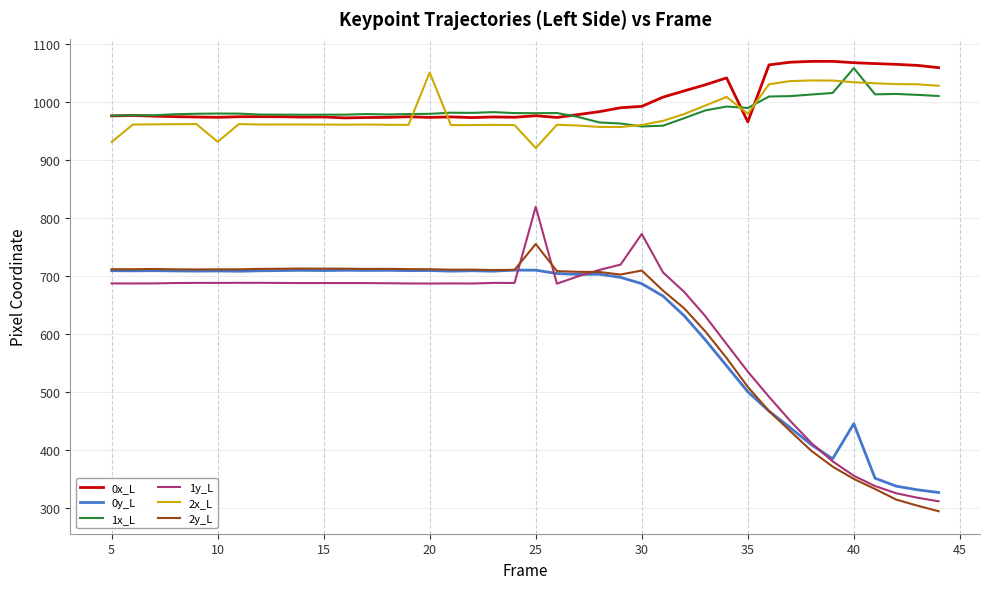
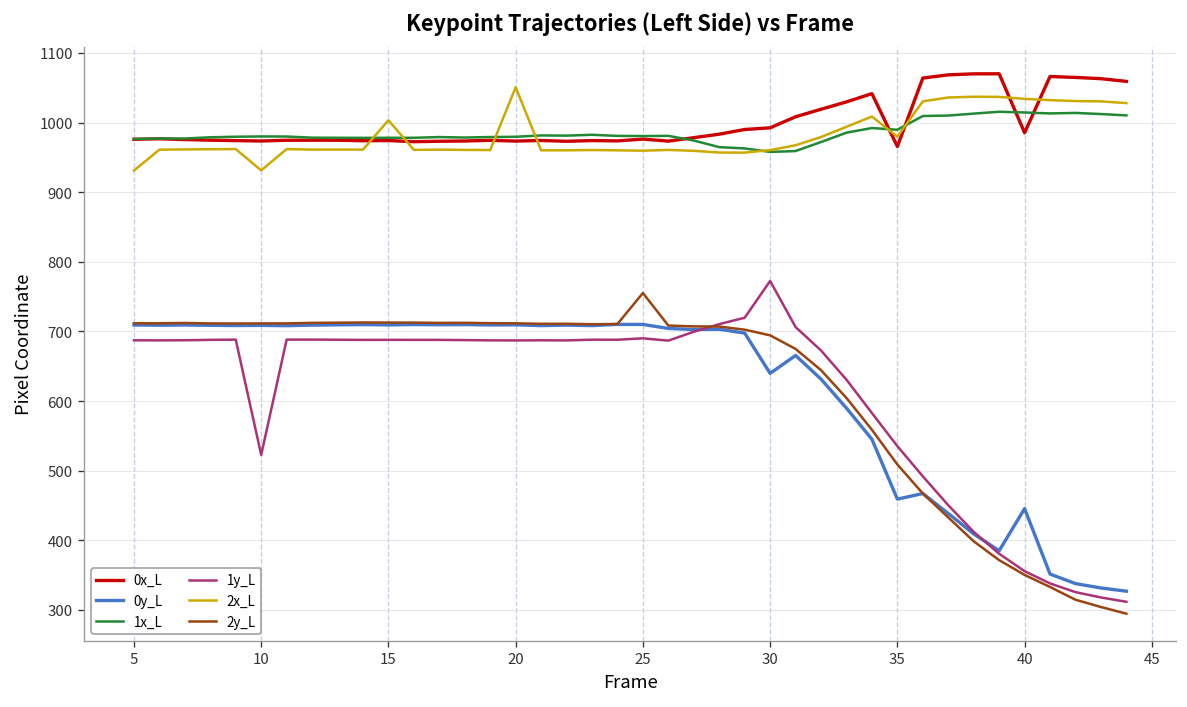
  {
    "0x_L": {
      "10": 970,
      "20": 970,
      "30": 990,
      "35": 970,
-     "40": 1070
+     "40": 990
    },
    "0y_L": {
      "25": 710,
-     "30": 690,
-     "35": 500,
+     "30": 640,
+     "35": 460,
      "40": 450
    },
    "1x_L": {
      "10": 980,
      "20": 980,
      "35": 990,
-     "40": 1060
+     "40": 1010
    },
    "1y_L": {
      "5": 690,
-     "10": 690,
+     "10": 520,
      "15": 690,
      "20": 690,
-     "25": 820,
+     "25": 690,
      "30": 770,
      "35": 540,
      "40": 360
    },
    "2x_L": {
      "5": 930,
      "10": 930,
-     "15": 960,
+     "15": 1000,
      "20": 1050,
-     "25": 920,
+     "25": 960,
      "35": 980,
      "40": 1030
    },
    "2y_L": {
      "25": 760,
-     "30": 710,
+     "30": 690,
      "35": 510,
      "40": 350
    }
  }
